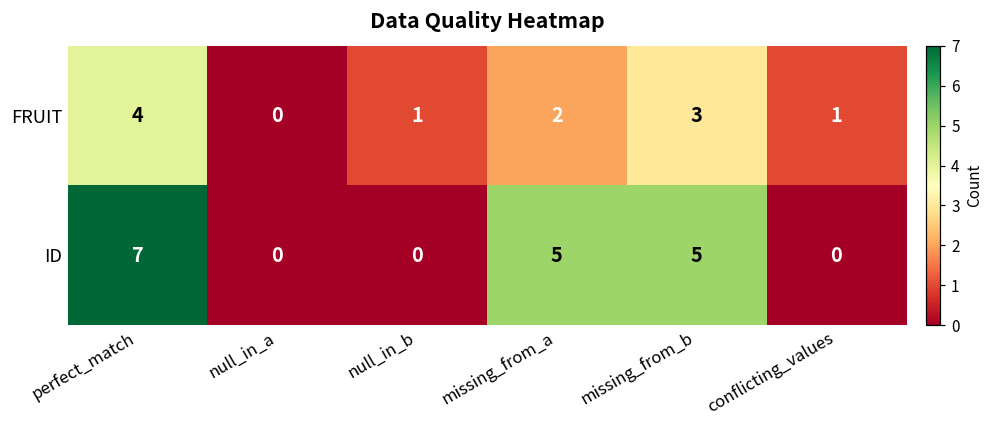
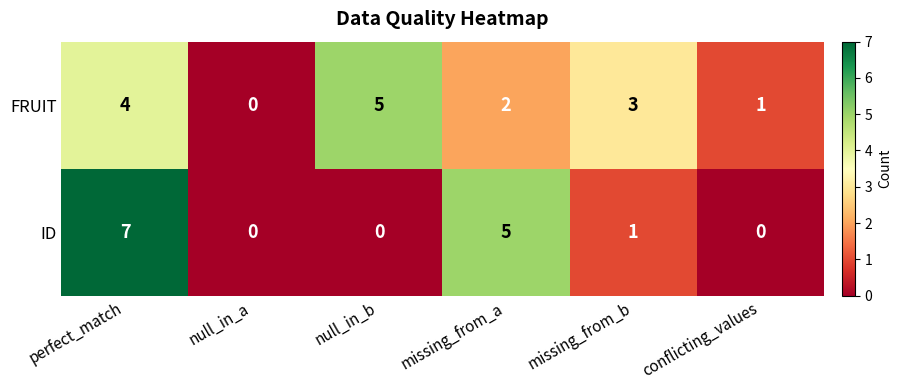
  {
    "FRUIT": {
      "perfect_match": 4,
      "null_in_a": 0,
-     "null_in_b": 1,
+     "null_in_b": 5,
      "missing_from_a": 2,
      "missing_from_b": 3,
      "conflicting_values": 1
    },
    "ID": {
      "perfect_match": 7,
      "null_in_a": 0,
      "null_in_b": 0,
      "missing_from_a": 5,
-     "missing_from_b": 5,
+     "missing_from_b": 1,
      "conflicting_values": 0
    }
  }
